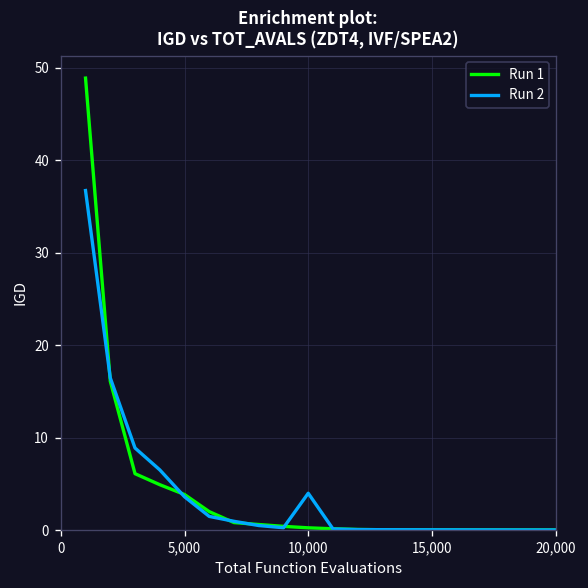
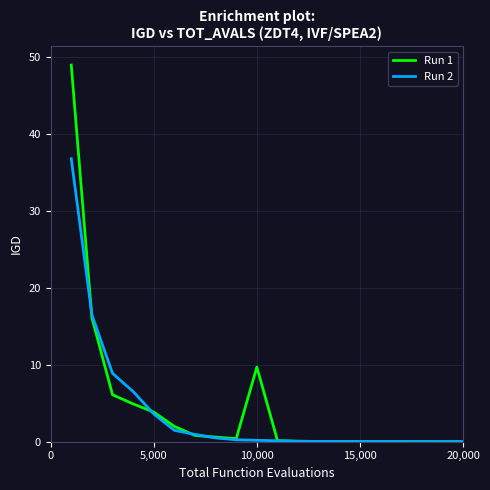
  {
    "Run 1": {
-     "10,000": 0
+     "10,000": 10
    },
    "Run 2": {
-     "10,000": 4
+     "10,000": 0
    }
  }
